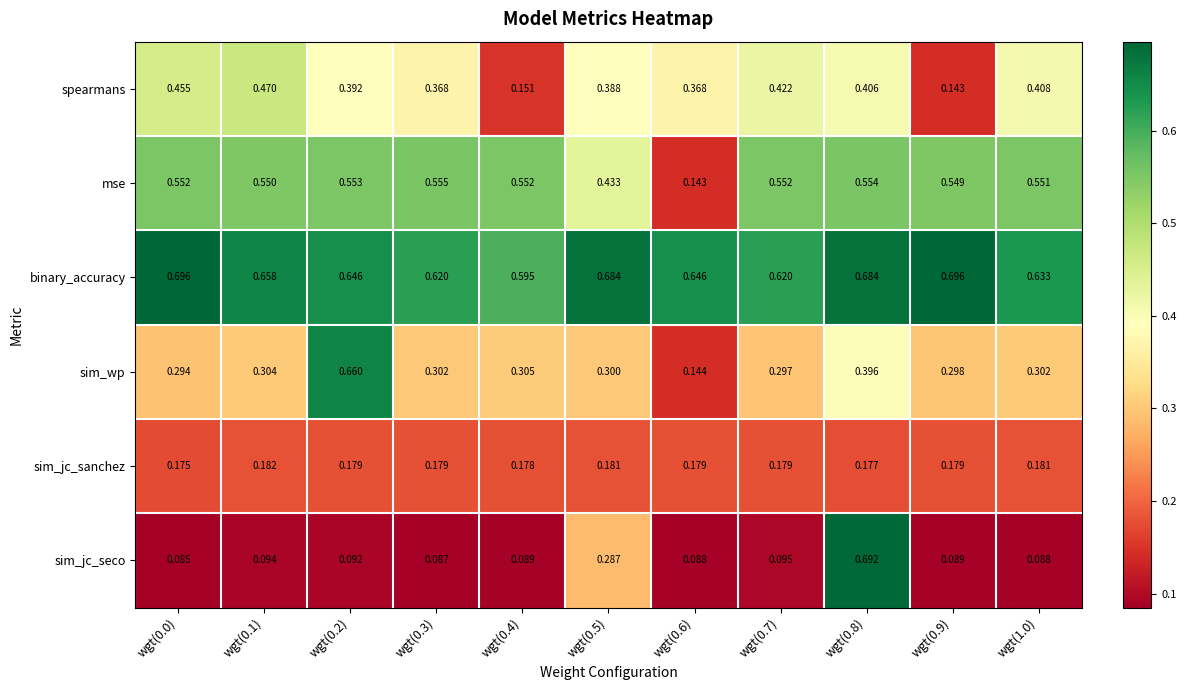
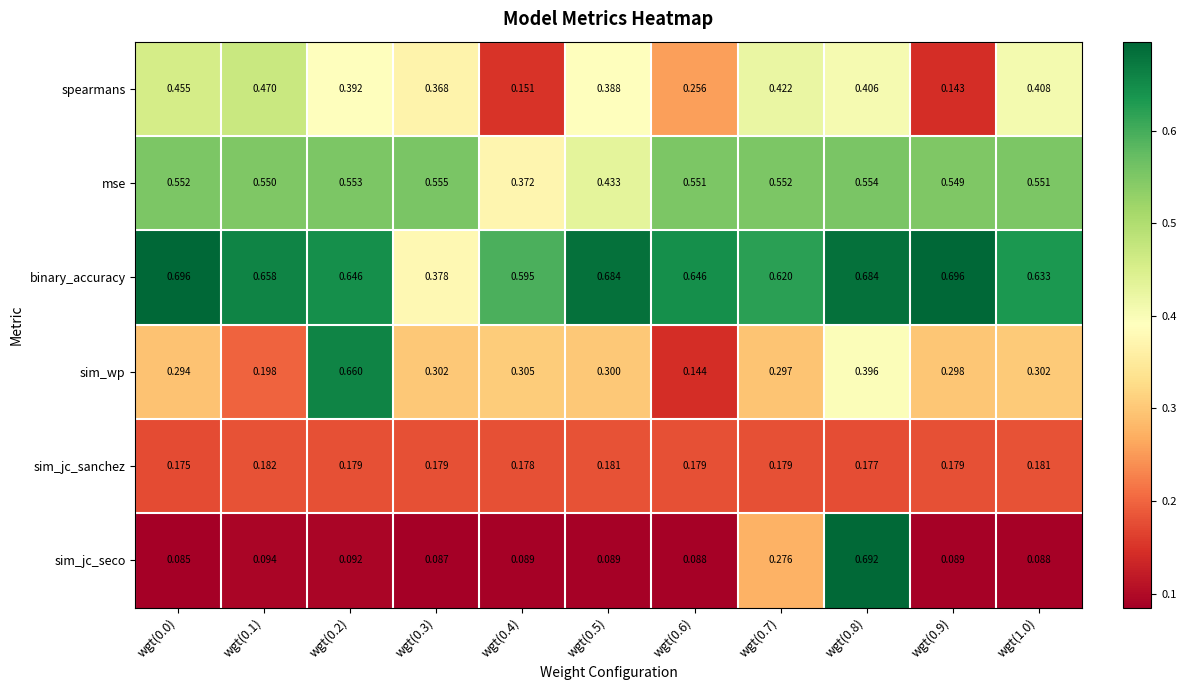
  {
    "spearmans": {
      "wgt(0.0)": 0.455,
      "wgt(0.1)": 0.470,
      "wgt(0.2)": 0.392,
      "wgt(0.3)": 0.368,
      "wgt(0.4)": 0.151,
      "wgt(0.5)": 0.388,
-     "wgt(0.6)": 0.368,
+     "wgt(0.6)": 0.256,
      "wgt(0.7)": 0.422,
      "wgt(0.8)": 0.406,
      "wgt(0.9)": 0.143,
      "wgt(1.0)": 0.408
    },
    "mse": {
      "wgt(0.0)": 0.552,
      "wgt(0.1)": 0.550,
      "wgt(0.2)": 0.553,
      "wgt(0.3)": 0.555,
-     "wgt(0.4)": 0.552,
+     "wgt(0.4)": 0.372,
      "wgt(0.5)": 0.433,
-     "wgt(0.6)": 0.143,
+     "wgt(0.6)": 0.551,
      "wgt(0.7)": 0.552,
      "wgt(0.8)": 0.554,
      "wgt(0.9)": 0.549,
      "wgt(1.0)": 0.551
    },
    "binary_accuracy": {
      "wgt(0.0)": 0.696,
      "wgt(0.1)": 0.658,
      "wgt(0.2)": 0.646,
-     "wgt(0.3)": 0.620,
+     "wgt(0.3)": 0.378,
      "wgt(0.4)": 0.595,
      "wgt(0.5)": 0.684,
      "wgt(0.6)": 0.646,
      "wgt(0.7)": 0.620,
      "wgt(0.8)": 0.684,
      "wgt(0.9)": 0.696,
      "wgt(1.0)": 0.633
    },
    "sim_wp": {
      "wgt(0.0)": 0.294,
-     "wgt(0.1)": 0.304,
+     "wgt(0.1)": 0.198,
      "wgt(0.2)": 0.660,
      "wgt(0.3)": 0.302,
      "wgt(0.4)": 0.305,
      "wgt(0.5)": 0.300,
      "wgt(0.6)": 0.144,
      "wgt(0.7)": 0.297,
      "wgt(0.8)": 0.396,
      "wgt(0.9)": 0.298,
      "wgt(1.0)": 0.302
    },
    "sim_jc_sanchez": {
      "wgt(0.0)": 0.175,
      "wgt(0.1)": 0.182,
      "wgt(0.2)": 0.179,
      "wgt(0.3)": 0.179,
      "wgt(0.4)": 0.178,
      "wgt(0.5)": 0.181,
      "wgt(0.6)": 0.179,
      "wgt(0.7)": 0.179,
      "wgt(0.8)": 0.177,
      "wgt(0.9)": 0.179,
      "wgt(1.0)": 0.181
    },
    "sim_jc_seco": {
      "wgt(0.0)": 0.085,
      "wgt(0.1)": 0.094,
      "wgt(0.2)": 0.092,
      "wgt(0.3)": 0.087,
      "wgt(0.4)": 0.089,
-     "wgt(0.5)": 0.287,
+     "wgt(0.5)": 0.089,
      "wgt(0.6)": 0.088,
-     "wgt(0.7)": 0.095,
+     "wgt(0.7)": 0.276,
      "wgt(0.8)": 0.692,
      "wgt(0.9)": 0.089,
      "wgt(1.0)": 0.088
    }
  }
